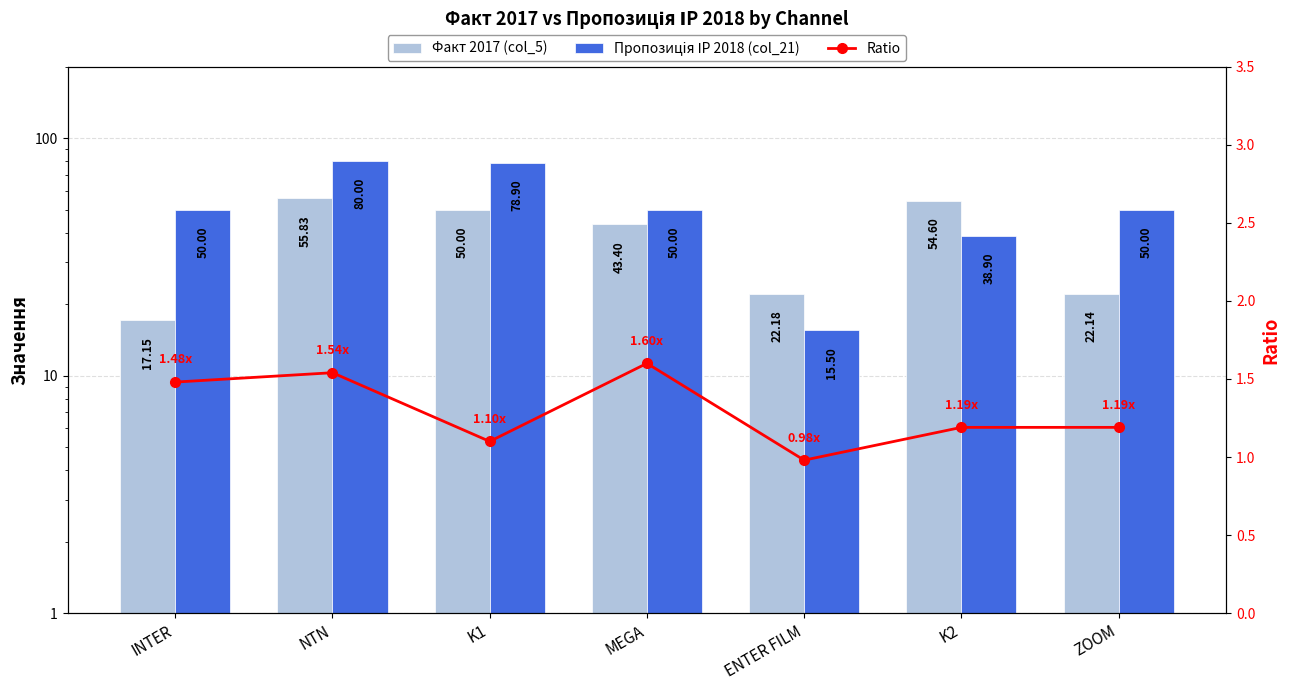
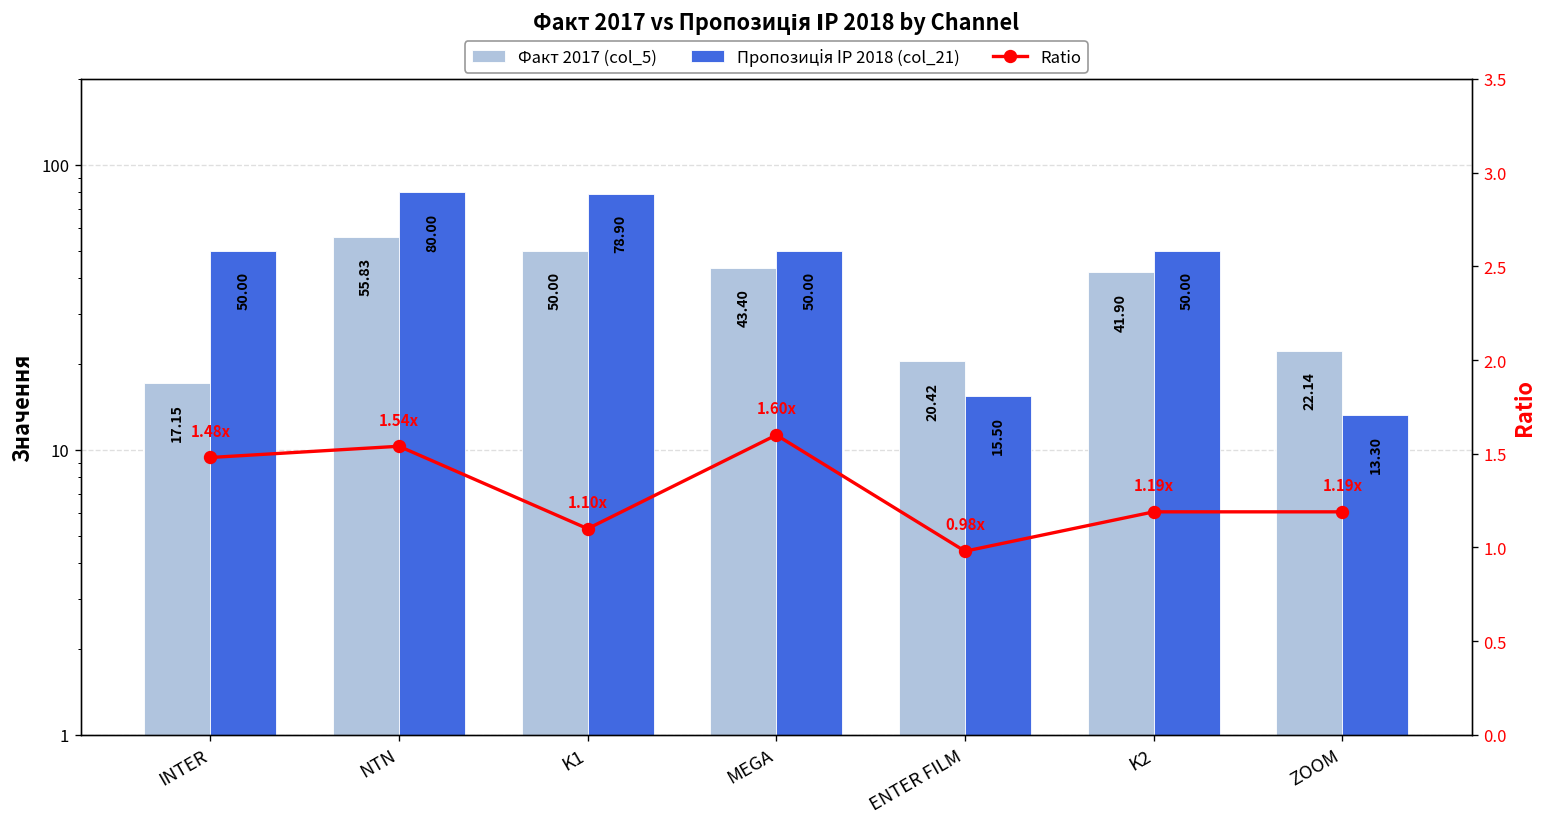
  {
    "Факт 2017 (col_5)": {
      "INTER": "17.15",
      "NTN": "55.83",
      "K1": "50.00",
      "MEGA": "43.40",
-     "ENTER FILM": "22.18",
-     "K2": "54.60",
+     "ENTER FILM": "20.42",
+     "K2": "41.90",
      "ZOOM": "22.14"
    },
    "Пропозиція ІР 2018 (col_21)": {
      "INTER": "50.00",
      "NTN": "80.00",
      "K1": "78.90",
      "MEGA": "50.00",
      "ENTER FILM": "15.50",
-     "K2": "38.90",
-     "ZOOM": "50.00"
+     "K2": "50.00",
+     "ZOOM": "13.30"
    },
    "Ratio": {
      "INTER": "1.48x",
      "NTN": "1.54x",
      "K1": "1.10x",
      "MEGA": "1.60x",
      "ENTER FILM": "0.98x",
      "K2": "1.19x",
      "ZOOM": "1.19x"
    }
  }
